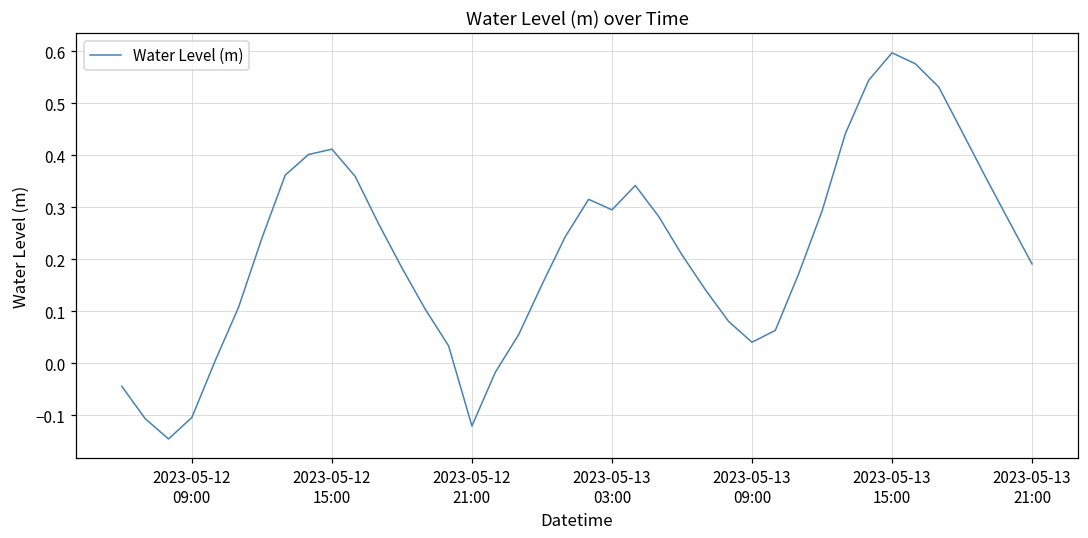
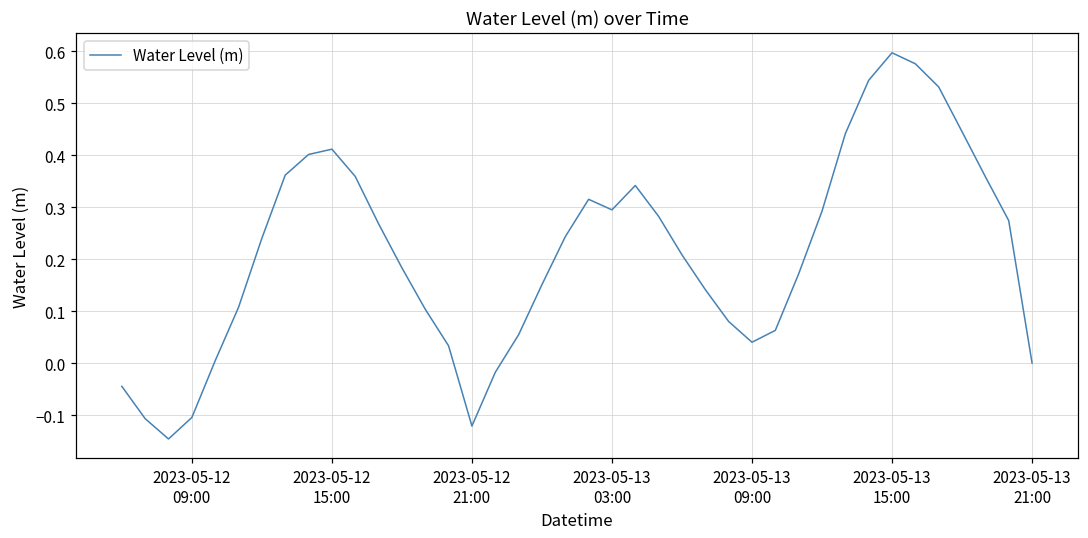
  {
    "2023-05-12 09:00": -0.10,
    "2023-05-12 15:00": 0.41,
    "2023-05-12 21:00": -0.12,
    "2023-05-13 03:00": 0.30,
    "2023-05-13 09:00": 0.04,
    "2023-05-13 15:00": 0.60,
-   "2023-05-13 21:00": 0.19
+   "2023-05-13 21:00": 0.00
  }
